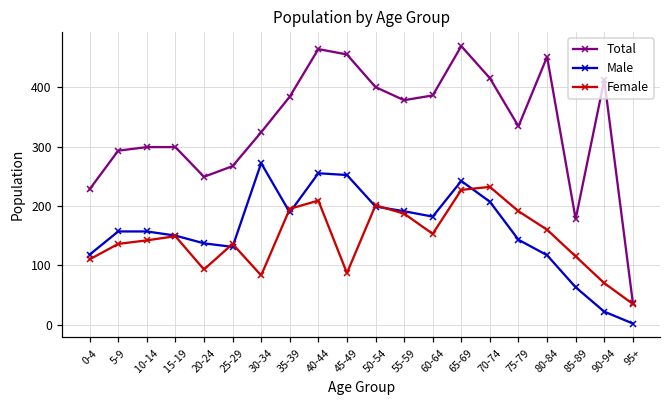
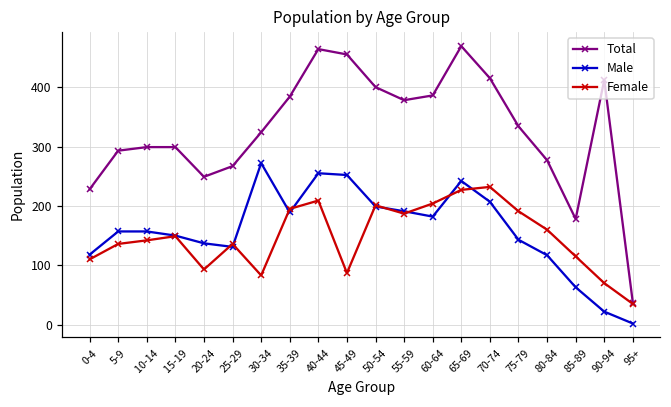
  {
    "Total": {
      "0-4": 230,
      "5-9": 290,
      "10-14": 300,
      "15-19": 300,
      "20-24": 250,
      "25-29": 270,
      "30-34": 320,
      "35-39": 380,
      "40-44": 460,
      "45-49": 460,
      "50-54": 400,
      "55-59": 380,
      "60-64": 390,
      "65-69": 470,
      "70-74": 420,
      "75-79": 330,
-     "80-84": 450,
+     "80-84": 280,
      "85-89": 180
    },
    "Male": {
      "0-4": 120,
      "5-9": 160,
      "10-14": 160,
      "20-24": 140,
      "25-29": 130,
      "30-34": 270,
      "35-39": 190,
      "40-44": 260,
      "45-49": 250,
      "60-64": 180,
      "65-69": 240,
      "70-74": 210,
      "75-79": 140,
      "80-84": 120,
      "85-89": 60,
      "90-94": 20,
      "95+": 0
    },
    "Female": {
      "0-4": 110,
      "5-9": 140,
      "10-14": 140,
      "20-24": 90,
      "25-29": 140,
      "30-34": 80,
      "35-39": 200,
      "40-44": 210,
      "45-49": 90,
-     "60-64": 150,
+     "60-64": 200,
      "65-69": 230,
      "70-74": 230,
      "75-79": 190,
      "80-84": 160,
      "85-89": 120,
      "90-94": 70
    }
  }
